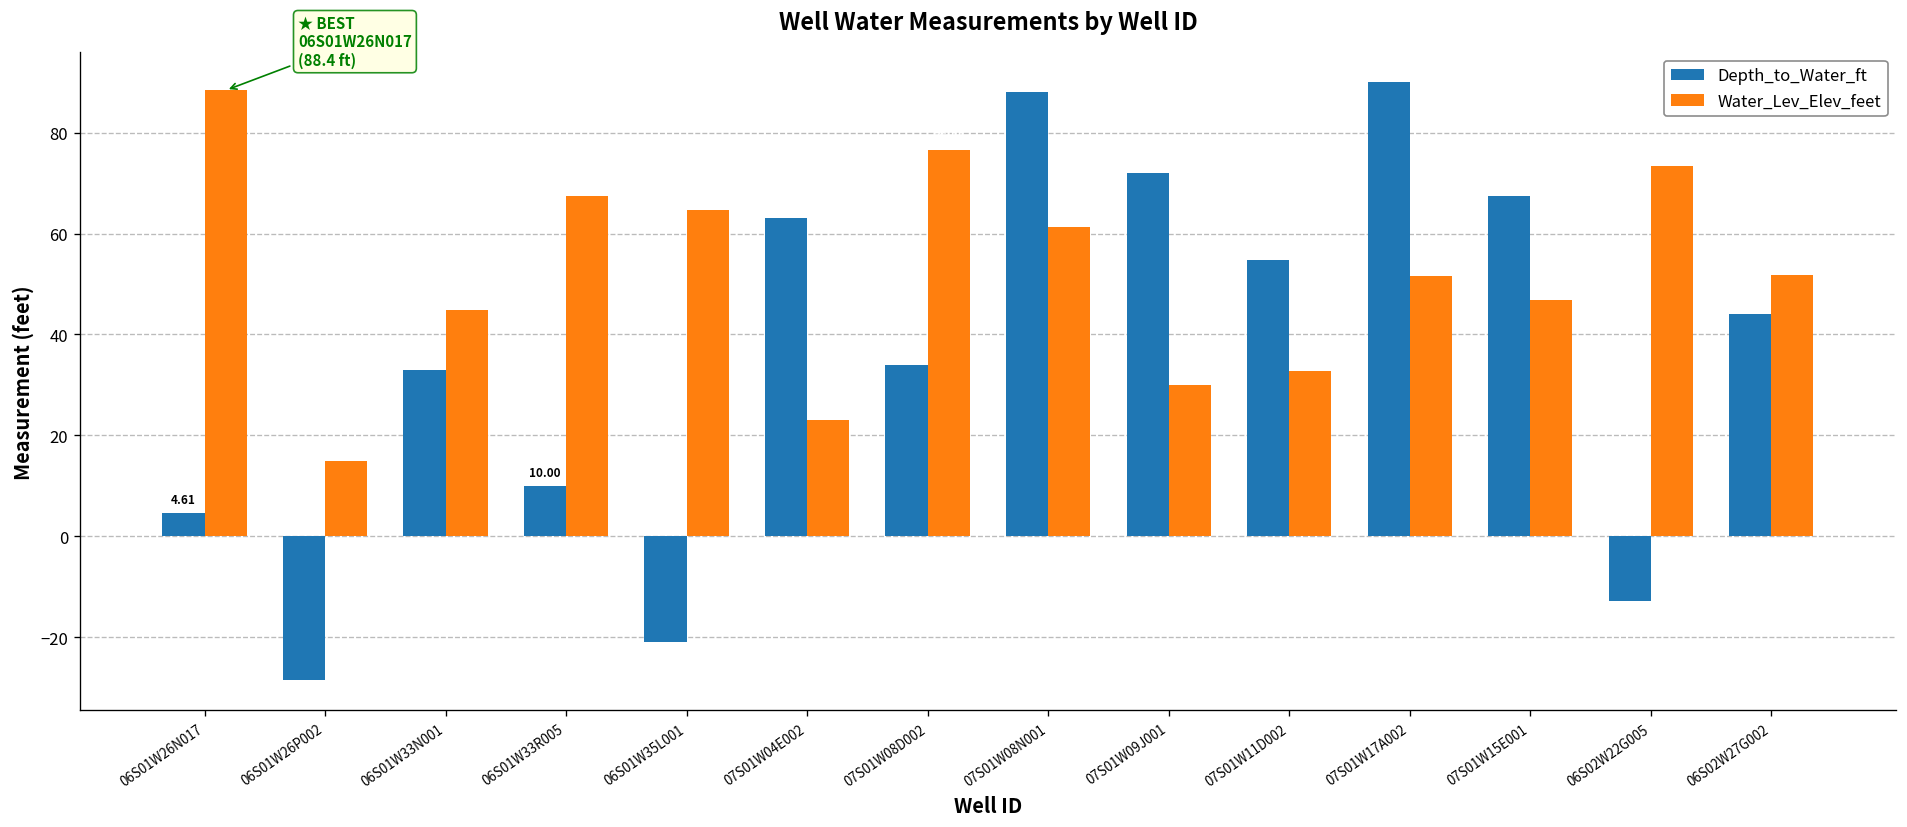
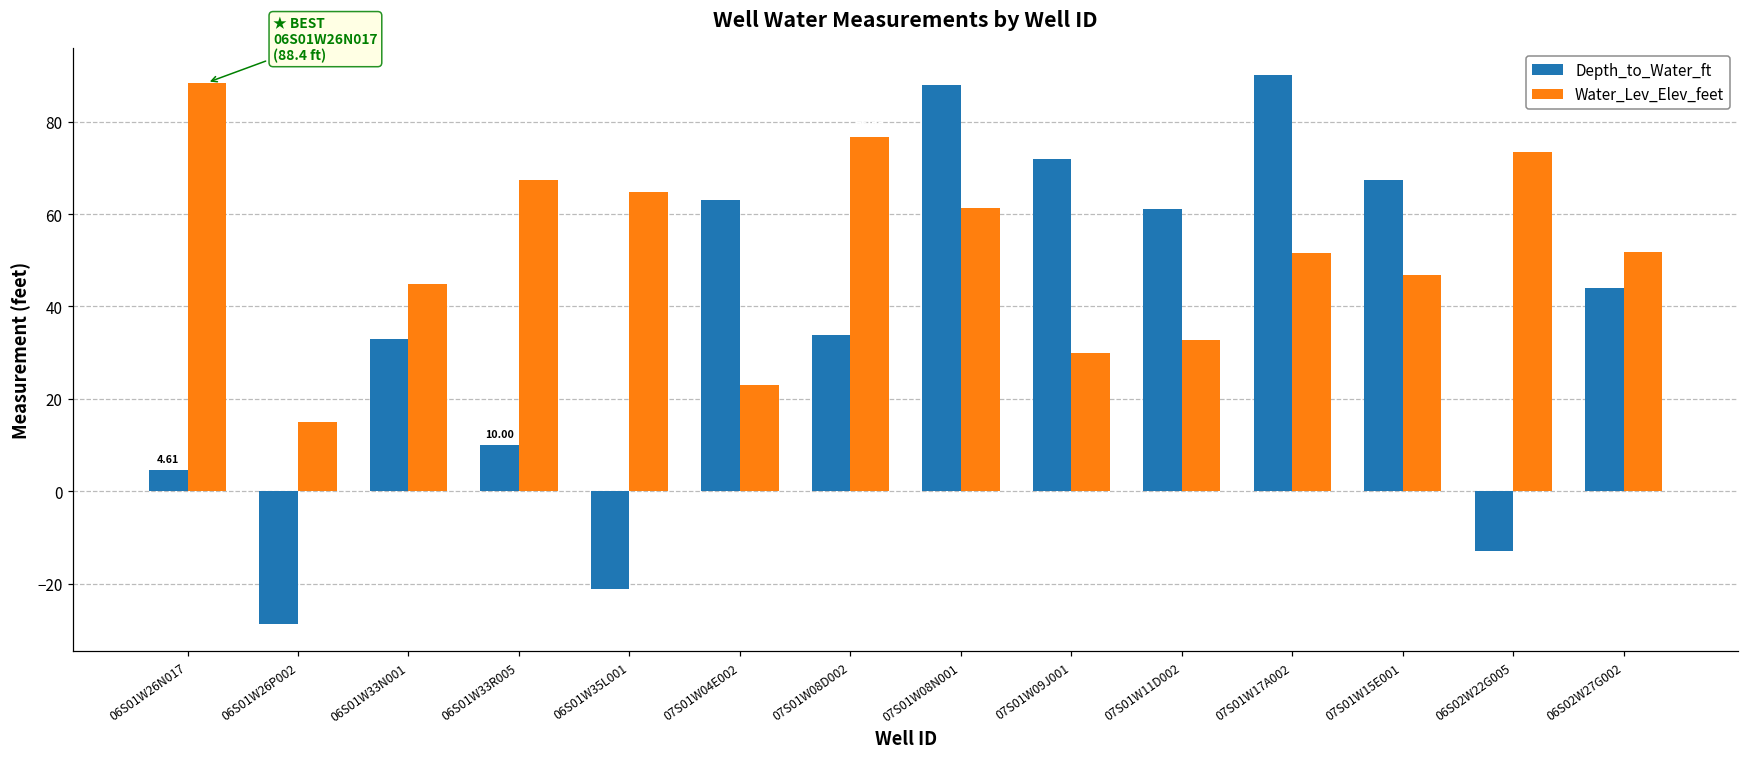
  {
    "Depth_to_Water_ft": {
      "06S01W26P002": -29,
      "06S01W33N001": 33,
      "06S01W35L001": -21,
      "07S01W04E002": 63,
      "07S01W08D002": 34,
      "07S01W08N001": 88,
      "07S01W09J001": 72,
-     "07S01W11D002": 55,
+     "07S01W11D002": 61,
      "07S01W17A002": 90,
      "07S01W15E001": 67,
      "06S02W22G005": -13,
      "06S02W27G002": 44
    },
    "Water_Lev_Elev_feet": {
      "06S01W26P002": 15,
      "06S01W33N001": 45,
      "06S01W33R005": 67,
      "06S01W35L001": 65,
      "07S01W04E002": 23,
      "07S01W08D002": 77,
      "07S01W08N001": 61,
      "07S01W09J001": 30,
      "07S01W11D002": 33,
      "07S01W17A002": 52,
      "07S01W15E001": 47,
      "06S02W22G005": 73,
      "06S02W27G002": 52
    }
  }
